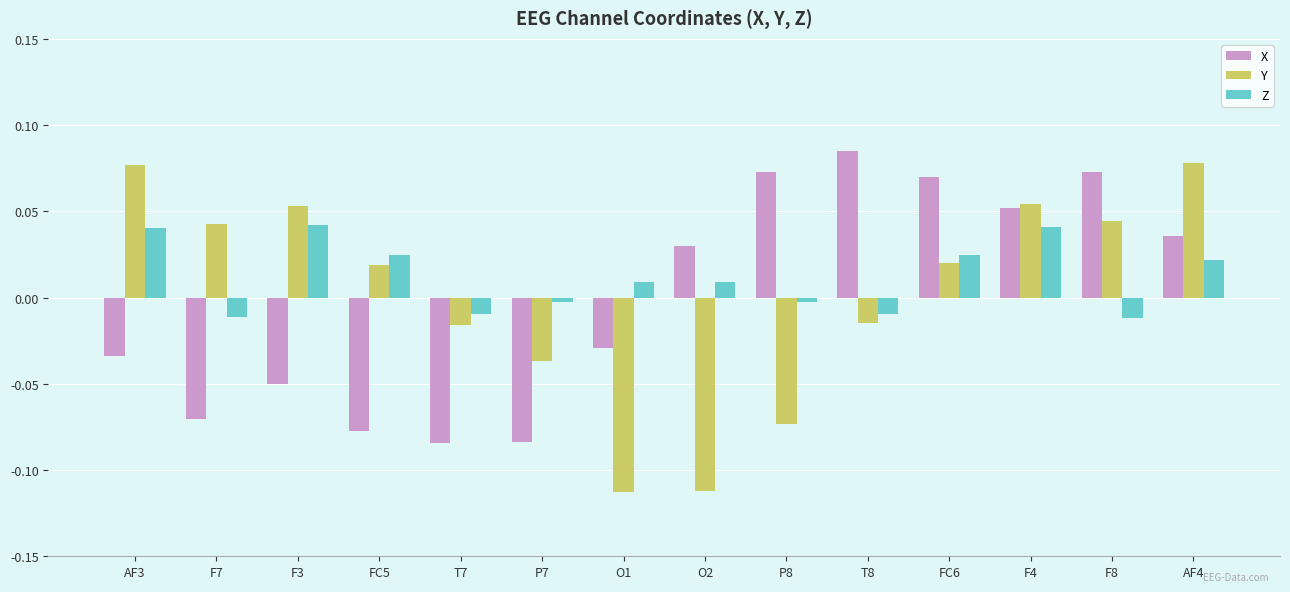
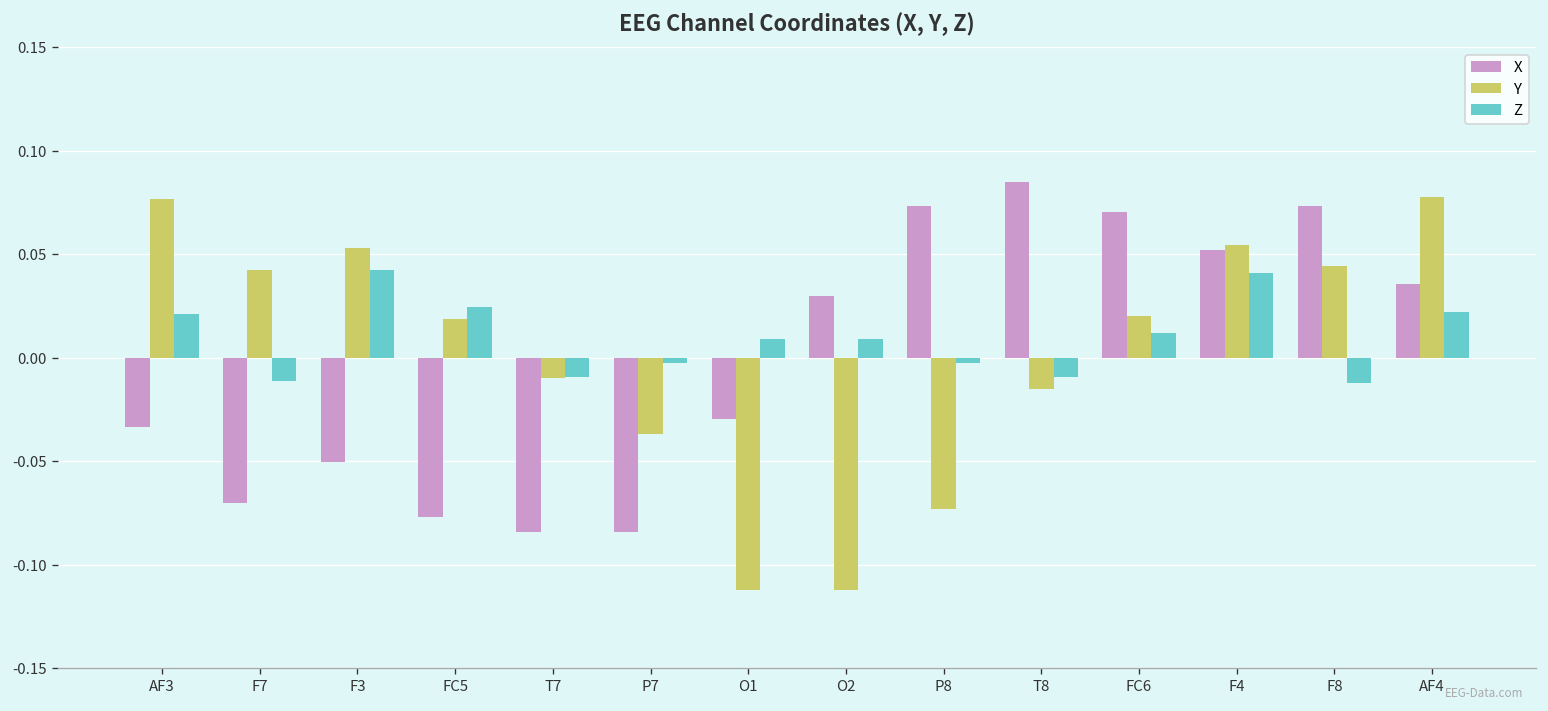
  {
    "X": {
      "AF3": -0.034,
      "F7": -0.070,
      "F3": -0.050,
      "FC5": -0.077,
      "T7": -0.084,
      "P7": -0.084,
      "O1": -0.029,
      "O2": 0.030,
      "P8": 0.073,
      "T8": 0.085,
      "FC6": 0.070,
      "F4": 0.052,
      "F8": 0.073,
      "AF4": 0.036
    },
    "Y": {
      "AF3": 0.077,
      "F7": 0.042,
      "F3": 0.053,
      "FC5": 0.019,
-     "T7": -0.016,
+     "T7": -0.010,
      "P7": -0.037,
      "O1": -0.112,
      "O2": -0.112,
      "P8": -0.073,
      "T8": -0.015,
      "FC6": 0.020,
      "F4": 0.054,
      "F8": 0.044,
      "AF4": 0.078
    },
    "Z": {
-     "AF3": 0.040,
+     "AF3": 0.021,
      "F7": -0.011,
      "F3": 0.042,
      "FC5": 0.024,
      "T7": -0.009,
      "P7": -0.002,
      "O1": 0.009,
      "O2": 0.009,
      "P8": -0.003,
      "T8": -0.009,
-     "FC6": 0.024,
+     "FC6": 0.012,
      "F4": 0.041,
      "F8": -0.012,
      "AF4": 0.022
    }
  }
